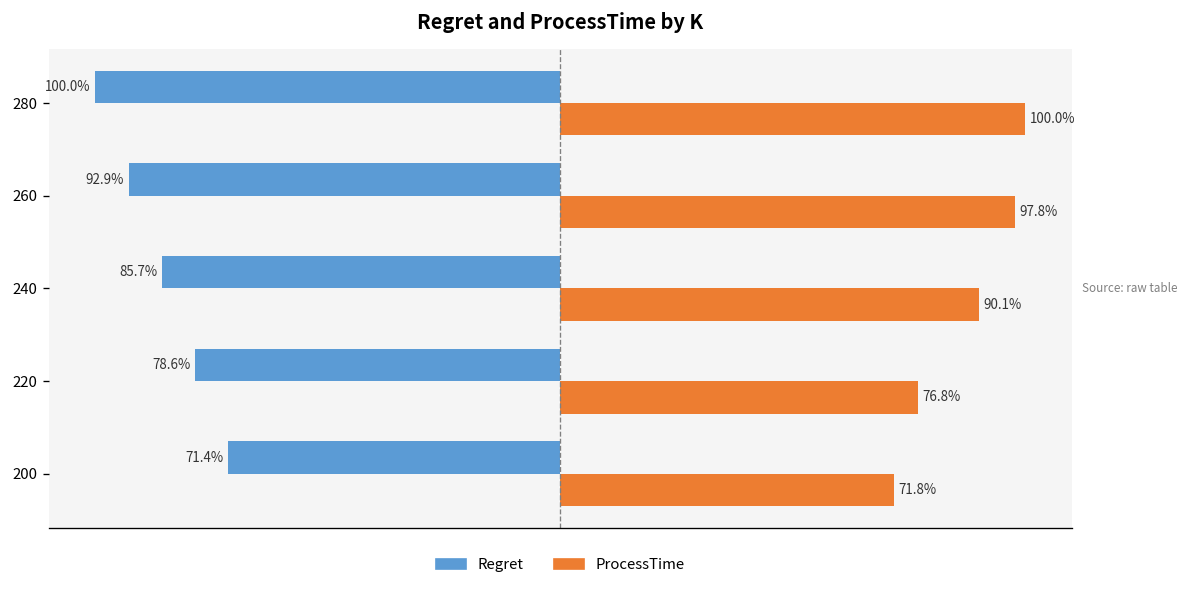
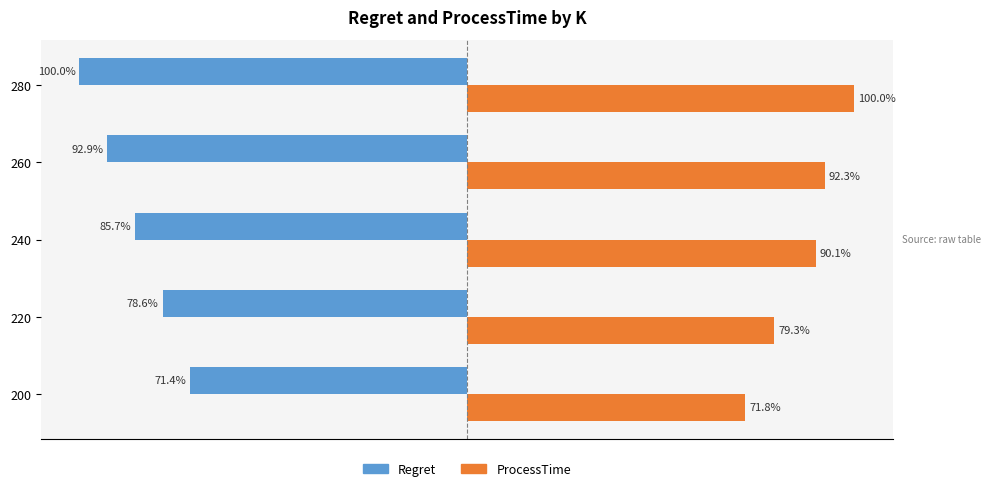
  {
    "ProcessTime": {
      "280": "100.0%",
-     "260": "97.8%",
+     "260": "92.3%",
      "240": "90.1%",
-     "220": "76.8%",
+     "220": "79.3%",
      "200": "71.8%"
    }
  }
